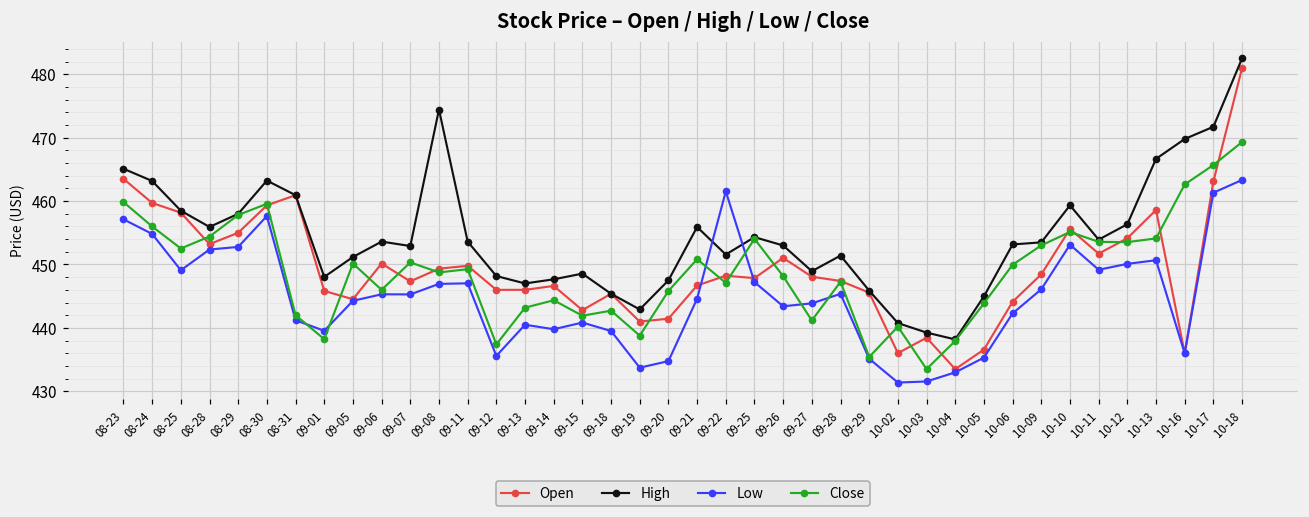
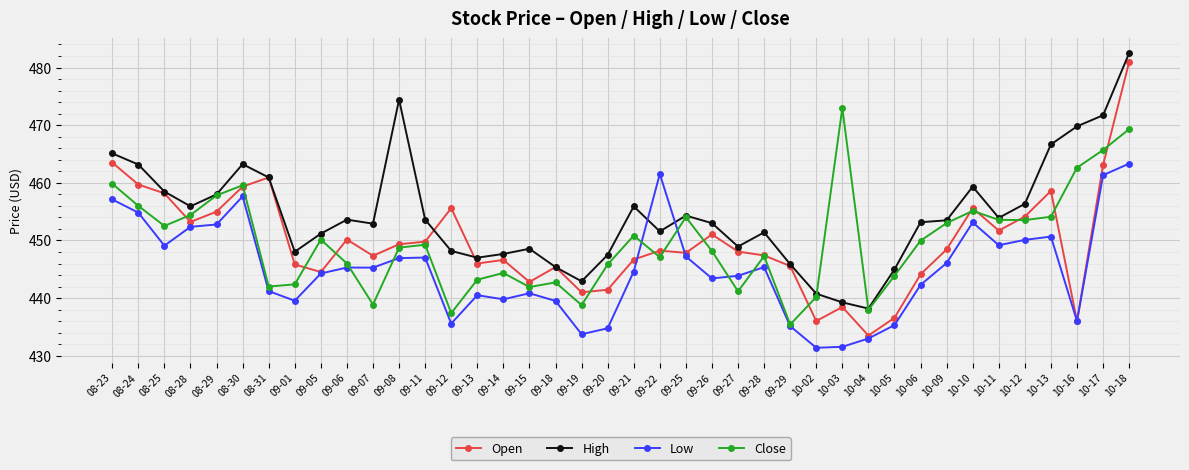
  {
    "Open": {
      "08-23": 464,
      "08-24": 460,
      "08-28": 453,
      "08-29": 455,
      "09-01": 446,
      "09-06": 450,
      "09-07": 447,
      "09-08": 449,
      "09-11": 450,
-     "09-12": 446,
+     "09-12": 456,
      "09-13": 446,
      "09-14": 447,
      "09-15": 443,
      "09-19": 441,
      "09-20": 441,
      "09-21": 447,
      "09-22": 448,
      "09-25": 448,
      "09-26": 451,
      "09-27": 448,
      "10-02": 436,
      "10-03": 438,
      "10-04": 434,
      "10-05": 437,
      "10-06": 444,
      "10-09": 448,
      "10-10": 456,
      "10-11": 452,
      "10-12": 454,
      "10-13": 459,
      "10-17": 463,
      "10-18": 481
    },
    "High": {
      "08-23": 465,
      "08-24": 463,
      "08-28": 456,
      "08-30": 463,
      "09-01": 448,
      "09-05": 451,
      "09-06": 454,
      "09-07": 453,
      "09-08": 474,
      "09-11": 454,
      "09-12": 448,
      "09-13": 447,
      "09-14": 448,
      "09-15": 449,
      "09-19": 443,
      "09-20": 448,
      "09-21": 456,
      "09-22": 452,
      "09-26": 453,
      "09-27": 449,
      "09-28": 451,
      "10-02": 441,
      "10-03": 439,
      "10-05": 445,
      "10-06": 453,
      "10-09": 453,
      "10-10": 459,
      "10-12": 456,
      "10-13": 467,
      "10-16": 470,
      "10-17": 472,
      "10-18": 483
    },
    "Low": {
      "08-23": 457,
      "08-24": 455,
      "08-25": 449,
      "08-28": 452,
      "08-29": 453,
      "08-30": 458,
      "08-31": 441,
      "09-01": 440,
      "09-06": 445,
      "09-07": 445,
      "09-08": 447,
      "09-11": 447,
      "09-12": 436,
      "09-13": 441,
      "09-14": 440,
      "09-15": 441,
      "09-18": 440,
      "09-19": 434,
      "09-20": 435,
      "09-21": 445,
      "09-22": 462,
      "09-25": 447,
      "09-26": 443,
      "09-27": 444,
      "09-28": 445,
      "10-02": 431,
      "10-03": 432,
      "10-04": 433,
      "10-05": 435,
      "10-06": 442,
      "10-09": 446,
      "10-10": 453,
      "10-11": 449,
      "10-12": 450,
      "10-13": 451,
      "10-17": 461,
      "10-18": 463
    },
    "Close": {
      "08-23": 460,
      "08-24": 456,
      "08-25": 453,
      "08-28": 454,
      "08-31": 442,
-     "09-01": 438,
+     "09-01": 442,
      "09-05": 450,
      "09-06": 446,
-     "09-07": 450,
+     "09-07": 439,
      "09-08": 449,
      "09-11": 449,
      "09-12": 437,
      "09-13": 443,
      "09-14": 444,
      "09-15": 442,
      "09-18": 443,
      "09-19": 439,
      "09-20": 446,
      "09-21": 451,
      "09-22": 447,
      "09-26": 448,
      "09-27": 441,
      "10-02": 440,
-     "10-03": 434,
+     "10-03": 473,
      "10-05": 444,
      "10-06": 450,
      "10-09": 453,
      "10-10": 455,
      "10-12": 454,
      "10-13": 454,
      "10-16": 463,
      "10-17": 466,
      "10-18": 469
    }
  }
